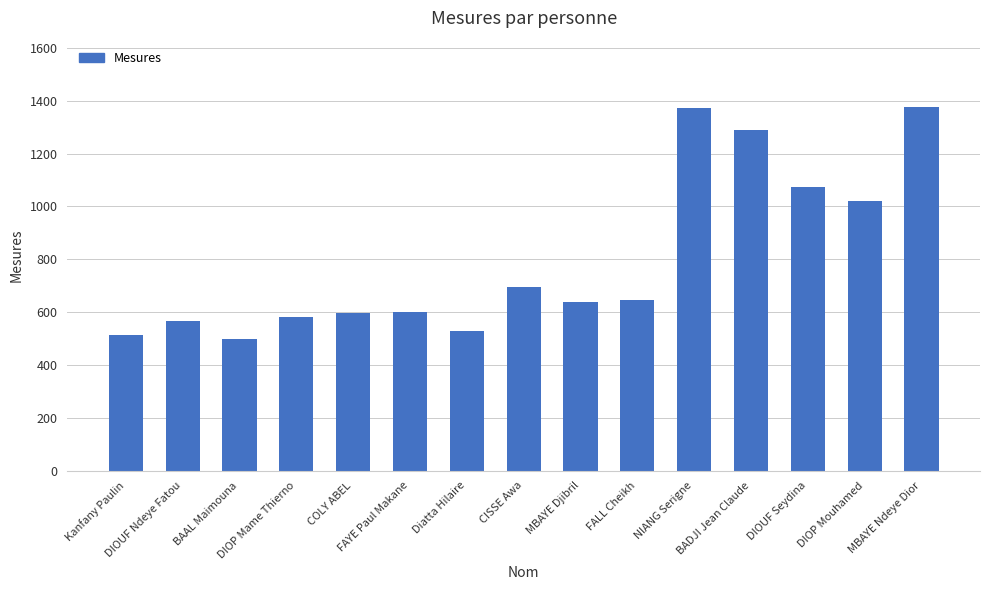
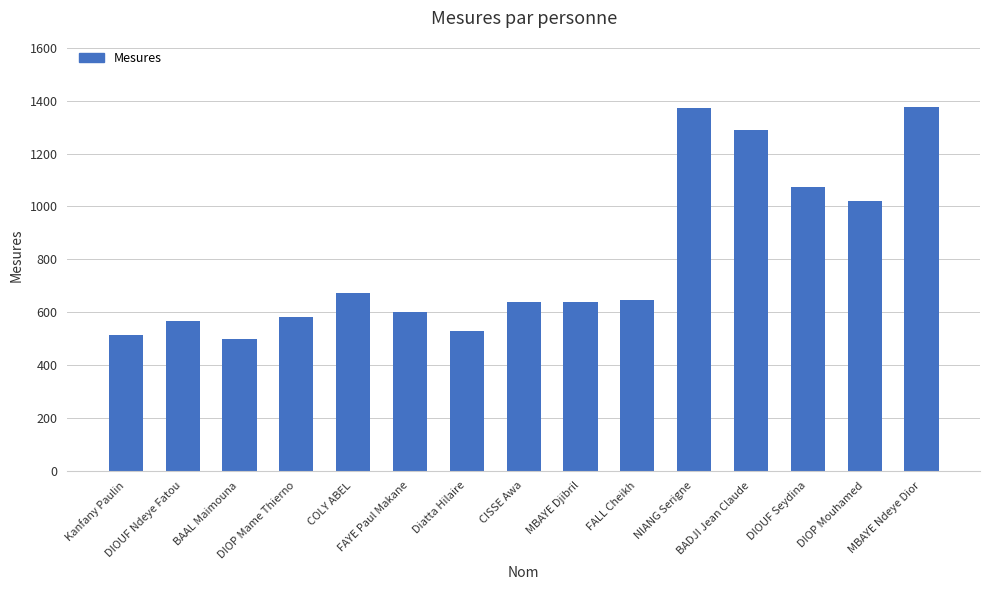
  {
    "Kanfany Paulin": 510,
    "DIOUF Ndeye Fatou": 570,
    "BAAL Maimouna": 500,
    "DIOP Mame Thierno": 580,
-   "COLY ABEL": 600,
+   "COLY ABEL": 670,
    "FAYE Paul Makane": 600,
    "Diatta Hilaire": 530,
-   "CISSE Awa": 700,
+   "CISSE Awa": 640,
    "MBAYE Djibril": 640,
    "FALL Cheikh": 650,
    "NIANG Serigne": 1370,
    "BADJI Jean Claude": 1290,
    "DIOUF Seydina": 1070,
    "DIOP Mouhamed": 1020,
    "MBAYE Ndeye Dior": 1380
  }
